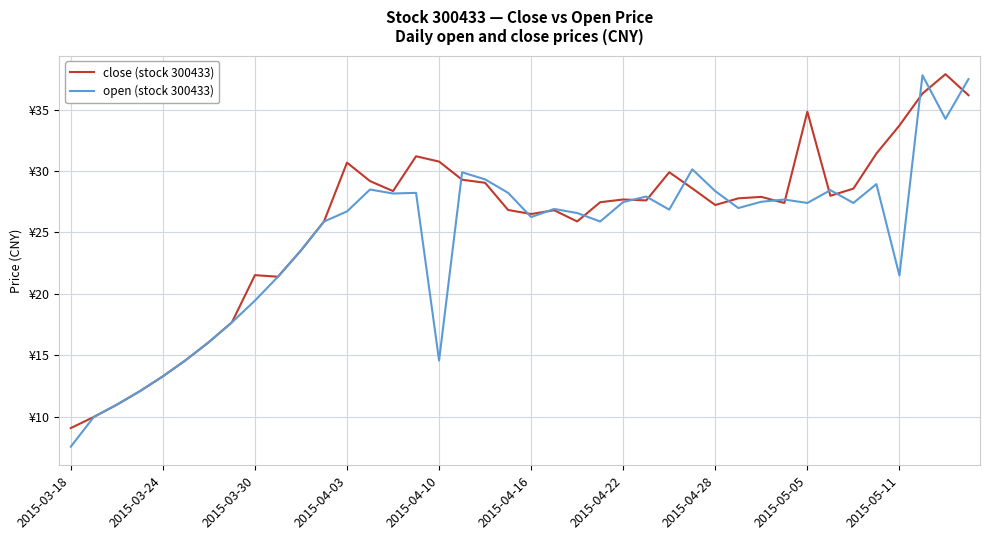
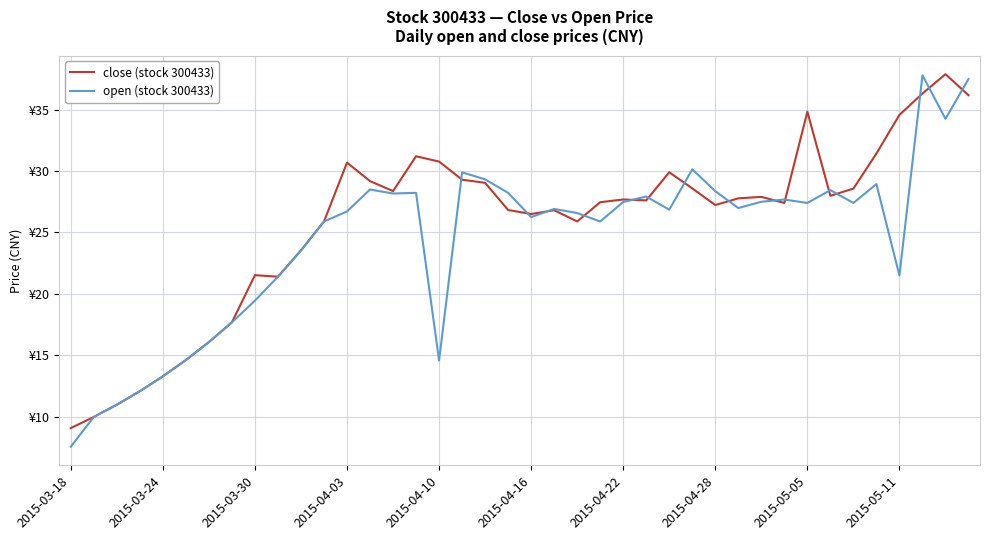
  {
    "close (stock 300433)": {
      "2015-03-18": "¥9.1",
      "2015-03-30": "¥21.5",
      "2015-04-03": "¥30.7",
      "2015-04-10": "¥30.8",
      "2015-04-16": "¥26.5",
      "2015-04-28": "¥27.2",
      "2015-05-05": "¥34.8",
-     "2015-05-11": "¥33.7"
+     "2015-05-11": "¥34.6"
    },
    "open (stock 300433)": {
      "2015-03-18": "¥7.6",
      "2015-03-30": "¥19.4",
      "2015-04-03": "¥26.7",
      "2015-04-10": "¥14.6",
      "2015-04-16": "¥26.2",
      "2015-04-28": "¥28.4",
      "2015-05-05": "¥27.4",
      "2015-05-11": "¥21.5"
    }
  }
